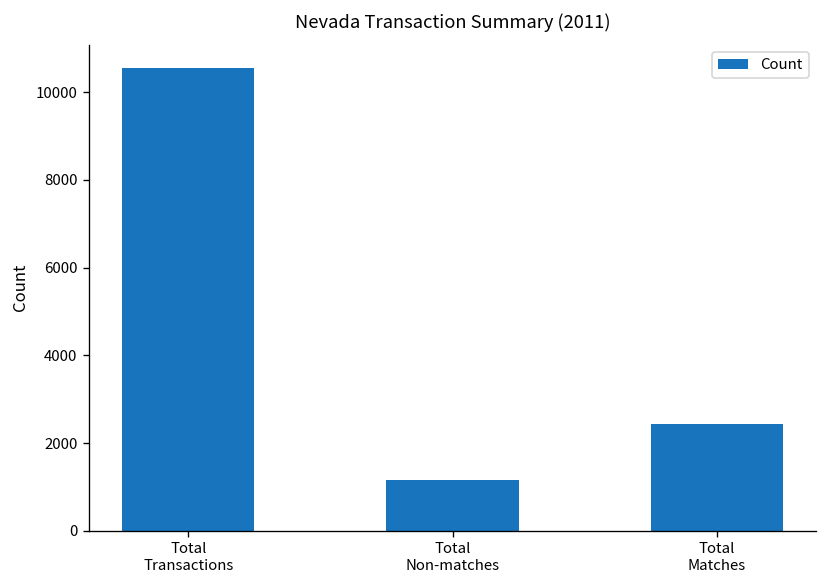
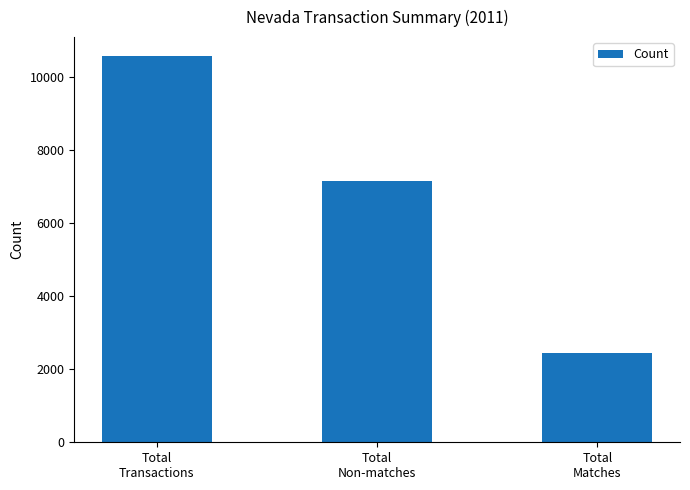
  {
    "Total Transactions": 10600,
-   "Total Non-matches": 1200,
+   "Total Non-matches": 7200,
    "Total Matches": 2400
  }
